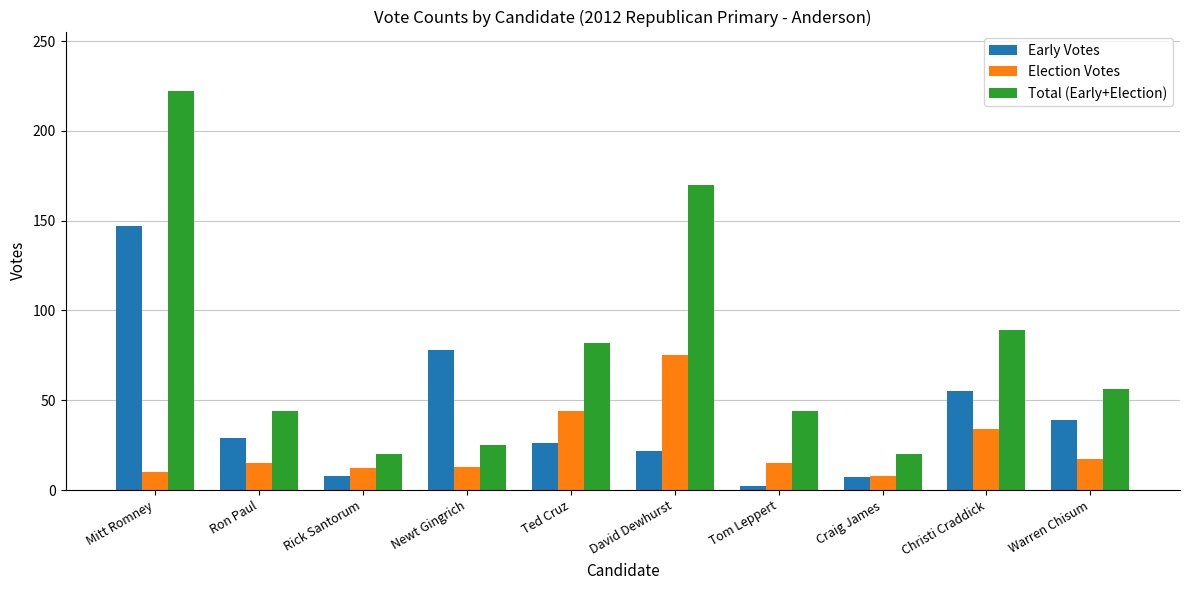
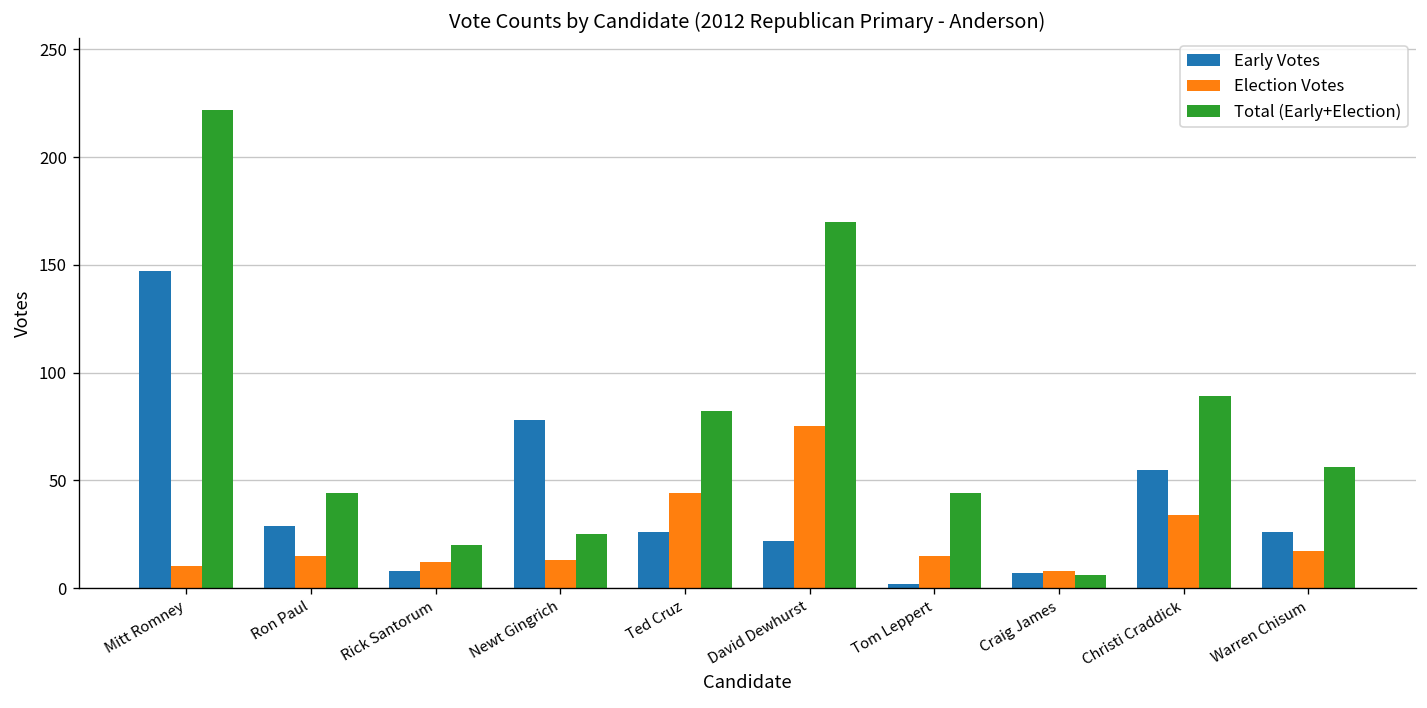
  {
    "Early Votes": {
      "Mitt Romney": 147,
      "Ron Paul": 29,
      "Rick Santorum": 8,
      "Newt Gingrich": 78,
      "Ted Cruz": 26,
      "David Dewhurst": 22,
      "Tom Leppert": 2,
      "Craig James": 7,
      "Christi Craddick": 55,
-     "Warren Chisum": 39
+     "Warren Chisum": 26
    },
    "Election Votes": {
      "Mitt Romney": 10,
      "Ron Paul": 15,
      "Rick Santorum": 12,
      "Newt Gingrich": 13,
      "Ted Cruz": 44,
      "David Dewhurst": 75,
      "Tom Leppert": 15,
      "Craig James": 8,
      "Christi Craddick": 34,
      "Warren Chisum": 17
    },
    "Total (Early+Election)": {
      "Mitt Romney": 222,
      "Ron Paul": 44,
      "Rick Santorum": 20,
      "Newt Gingrich": 25,
      "Ted Cruz": 82,
      "David Dewhurst": 170,
      "Tom Leppert": 44,
-     "Craig James": 20,
+     "Craig James": 6,
      "Christi Craddick": 89,
      "Warren Chisum": 56
    }
  }
